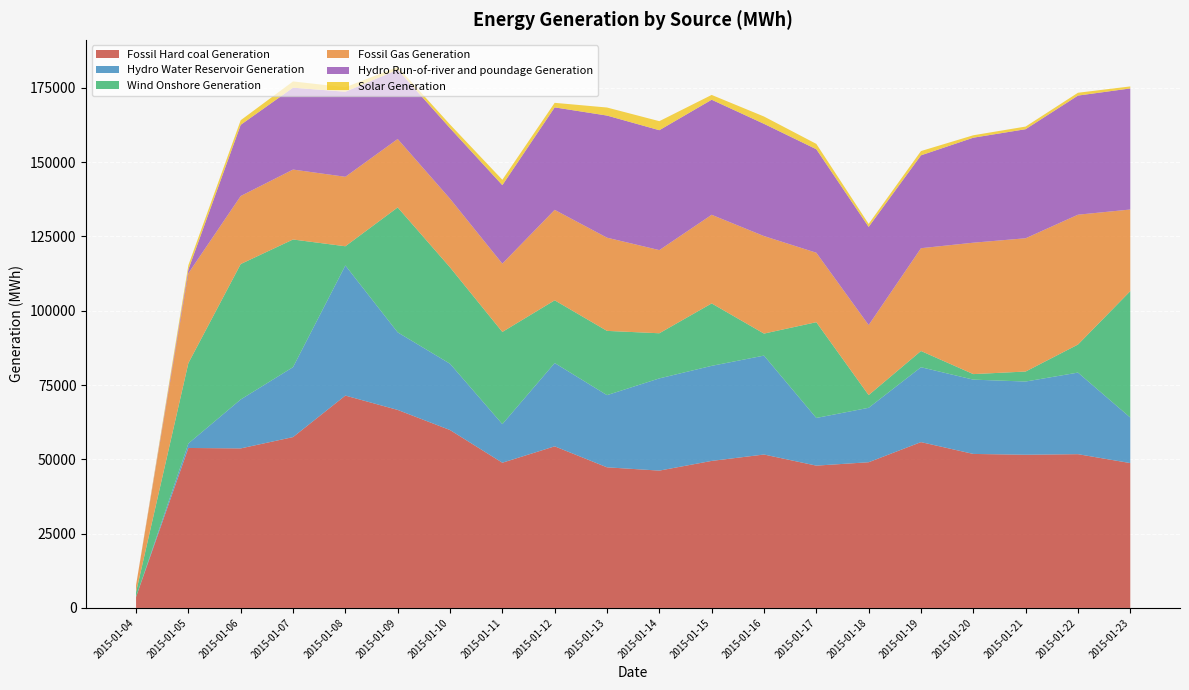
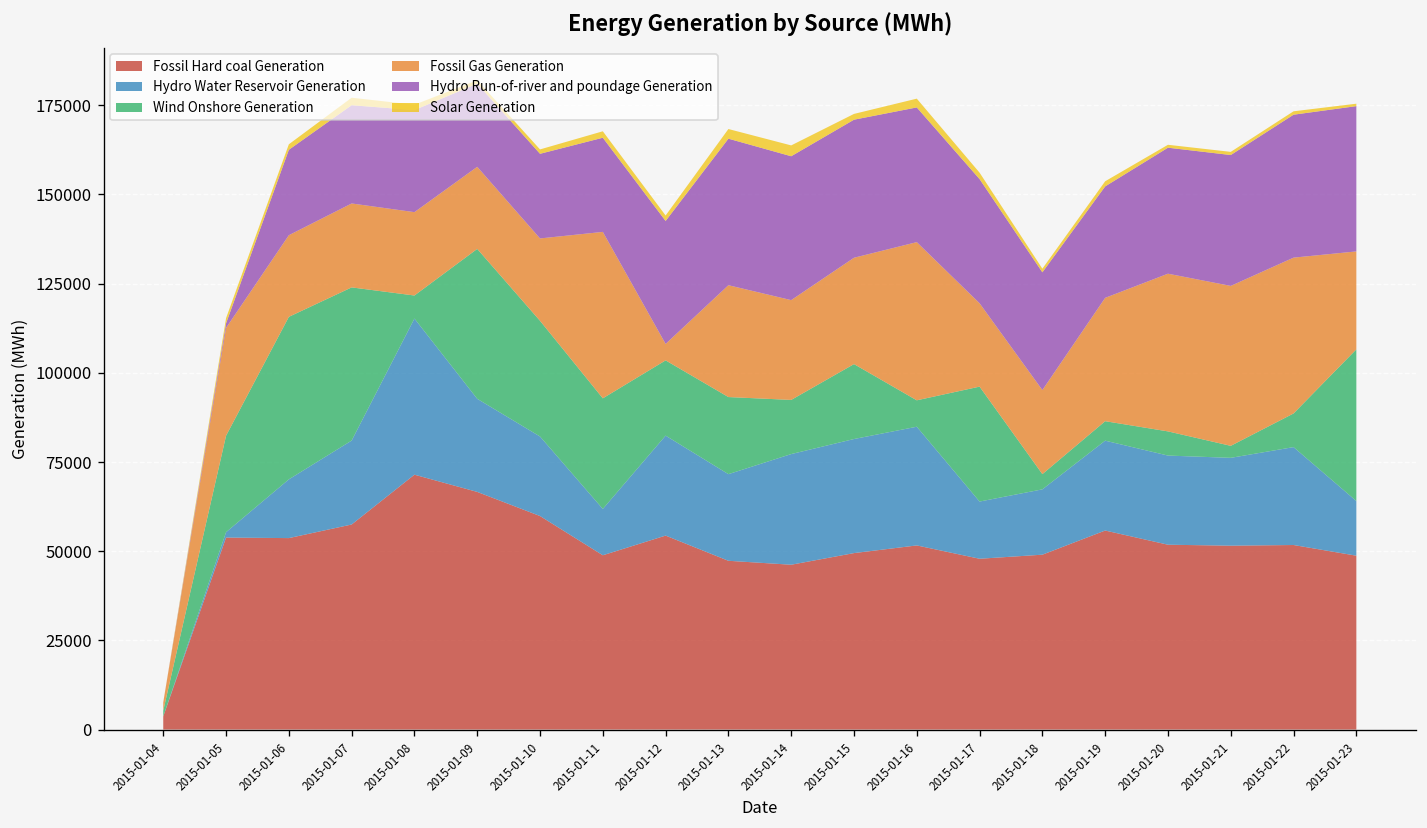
  {
    "Fossil Hard coal Generation": {
      "2015-01-05": 54000,
      "2015-01-06": 54000,
      "2015-01-07": 57000,
      "2015-01-08": 71000,
      "2015-01-09": 67000,
      "2015-01-10": 60000,
      "2015-01-11": 49000,
      "2015-01-12": 54000,
      "2015-01-13": 47000,
      "2015-01-14": 46000,
      "2015-01-15": 49000,
      "2015-01-16": 52000,
      "2015-01-17": 48000,
      "2015-01-18": 49000,
      "2015-01-19": 56000,
      "2015-01-20": 52000,
      "2015-01-21": 52000,
      "2015-01-22": 52000,
      "2015-01-23": 49000
    },
    "Hydro Water Reservoir Generation": {
      "2015-01-05": 2000,
      "2015-01-06": 16000,
      "2015-01-07": 24000,
      "2015-01-08": 44000,
      "2015-01-09": 26000,
      "2015-01-10": 22000,
      "2015-01-11": 13000,
      "2015-01-12": 28000,
      "2015-01-13": 24000,
      "2015-01-14": 31000,
      "2015-01-15": 32000,
      "2015-01-16": 33000,
      "2015-01-17": 16000,
      "2015-01-18": 18000,
      "2015-01-19": 25000,
      "2015-01-20": 25000,
      "2015-01-21": 25000,
      "2015-01-22": 27000,
      "2015-01-23": 15000
    },
    "Wind Onshore Generation": {
      "2015-01-04": 2000,
      "2015-01-05": 27000,
      "2015-01-06": 46000,
      "2015-01-07": 43000,
      "2015-01-08": 6000,
      "2015-01-09": 42000,
      "2015-01-10": 32000,
      "2015-01-11": 31000,
      "2015-01-12": 21000,
      "2015-01-13": 22000,
      "2015-01-14": 15000,
      "2015-01-15": 21000,
      "2015-01-16": 7000,
      "2015-01-17": 32000,
      "2015-01-18": 4000,
      "2015-01-19": 5000,
-     "2015-01-20": 2000,
+     "2015-01-20": 7000,
      "2015-01-21": 3000,
      "2015-01-22": 9000,
      "2015-01-23": 43000
    },
    "Fossil Gas Generation": {
      "2015-01-05": 30000,
      "2015-01-06": 23000,
      "2015-01-07": 24000,
      "2015-01-08": 23000,
      "2015-01-09": 23000,
      "2015-01-10": 23000,
-     "2015-01-11": 23000,
-     "2015-01-12": 30000,
+     "2015-01-11": 47000,
+     "2015-01-12": 5000,
      "2015-01-13": 31000,
      "2015-01-14": 28000,
      "2015-01-15": 30000,
-     "2015-01-16": 33000,
+     "2015-01-16": 44000,
      "2015-01-17": 23000,
      "2015-01-18": 24000,
      "2015-01-19": 35000,
      "2015-01-20": 44000,
      "2015-01-21": 45000,
      "2015-01-22": 44000,
      "2015-01-23": 27000
    },
    "Hydro Run-of-river and poundage Generation": {
      "2015-01-05": 1000,
      "2015-01-06": 24000,
      "2015-01-10": 24000,
      "2015-01-11": 26000,
      "2015-01-12": 34000,
      "2015-01-13": 41000,
      "2015-01-14": 40000,
      "2015-01-15": 39000,
      "2015-01-16": 38000,
      "2015-01-17": 35000,
      "2015-01-18": 33000,
      "2015-01-19": 31000,
      "2015-01-21": 37000,
      "2015-01-22": 40000
    },
    "Solar Generation": {
      "2015-01-05": 1000,
      "2015-01-06": 2000,
      "2015-01-10": 1000,
      "2015-01-11": 2000,
      "2015-01-12": 2000,
      "2015-01-13": 3000,
      "2015-01-14": 3000,
      "2015-01-15": 2000,
      "2015-01-16": 2000,
      "2015-01-17": 2000,
      "2015-01-18": 1000,
      "2015-01-19": 1000,
      "2015-01-21": 1000,
      "2015-01-22": 1000
    }
  }
